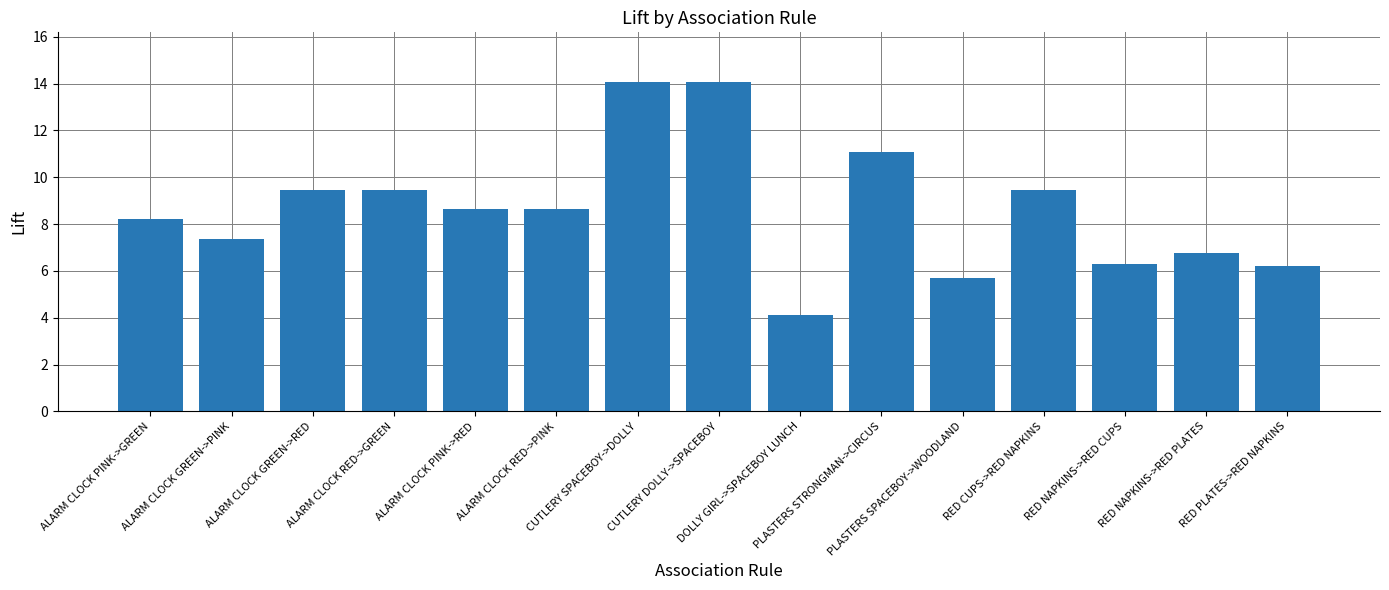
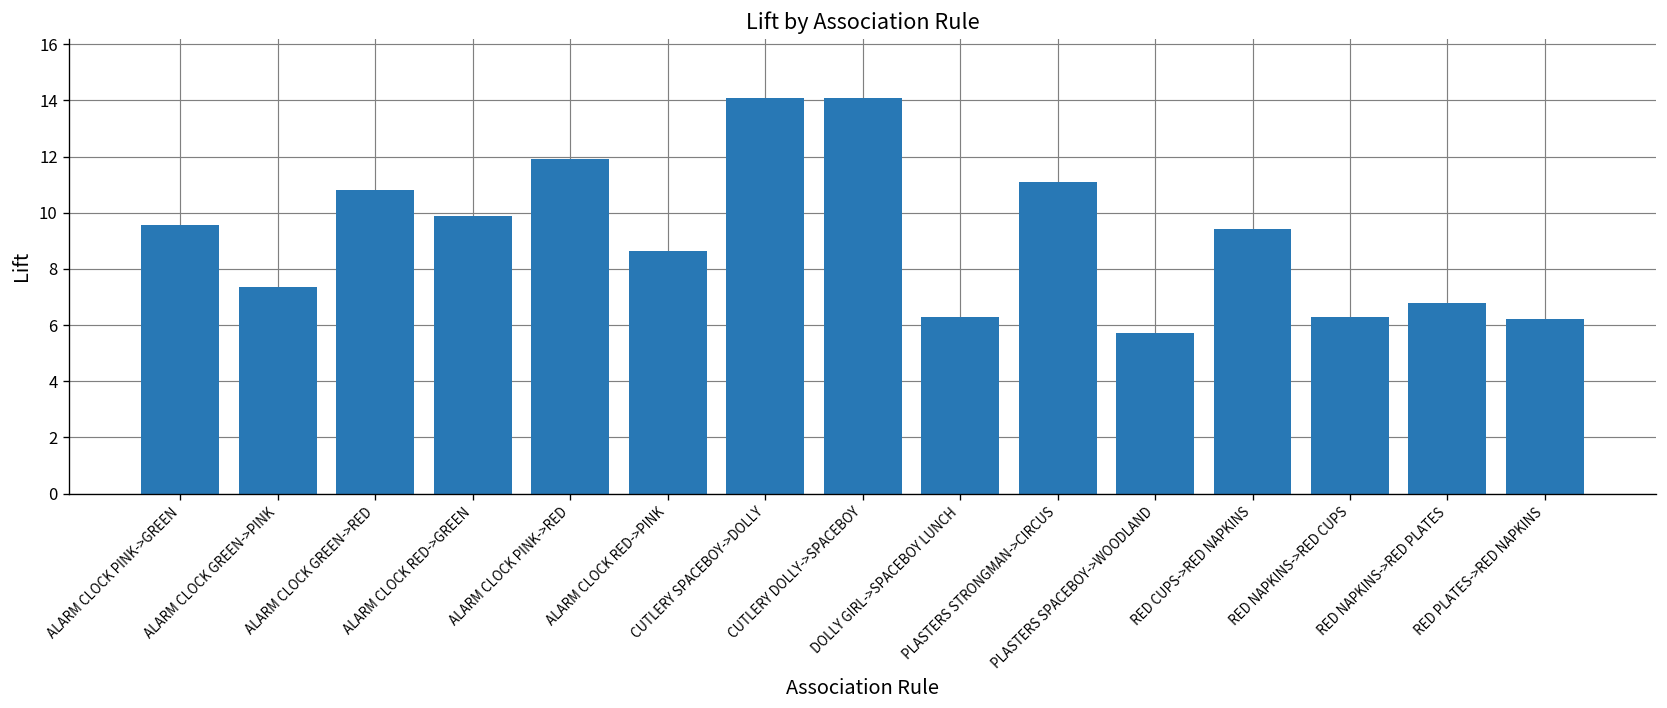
  {
-   "ALARM CLOCK PINK->GREEN": 8.2,
+   "ALARM CLOCK PINK->GREEN": 9.6,
    "ALARM CLOCK GREEN->PINK": 7.4,
-   "ALARM CLOCK GREEN->RED": 9.5,
-   "ALARM CLOCK RED->GREEN": 9.5,
-   "ALARM CLOCK PINK->RED": 8.6,
+   "ALARM CLOCK GREEN->RED": 10.8,
+   "ALARM CLOCK RED->GREEN": 9.9,
+   "ALARM CLOCK PINK->RED": 11.9,
    "ALARM CLOCK RED->PINK": 8.6,
    "CUTLERY SPACEBOY->DOLLY": 14.1,
    "CUTLERY DOLLY->SPACEBOY": 14.1,
-   "DOLLY GIRL->SPACEBOY LUNCH": 4.1,
+   "DOLLY GIRL->SPACEBOY LUNCH": 6.3,
    "PLASTERS STRONGMAN->CIRCUS": 11.1,
    "PLASTERS SPACEBOY->WOODLAND": 5.7,
    "RED CUPS->RED NAPKINS": 9.4,
    "RED NAPKINS->RED CUPS": 6.3,
    "RED NAPKINS->RED PLATES": 6.8,
    "RED PLATES->RED NAPKINS": 6.2
  }
